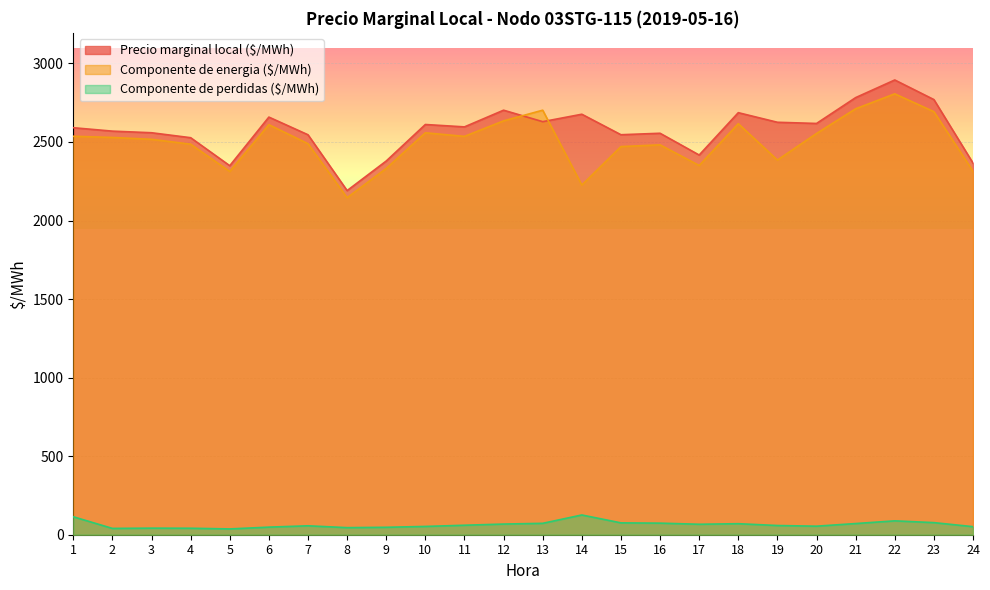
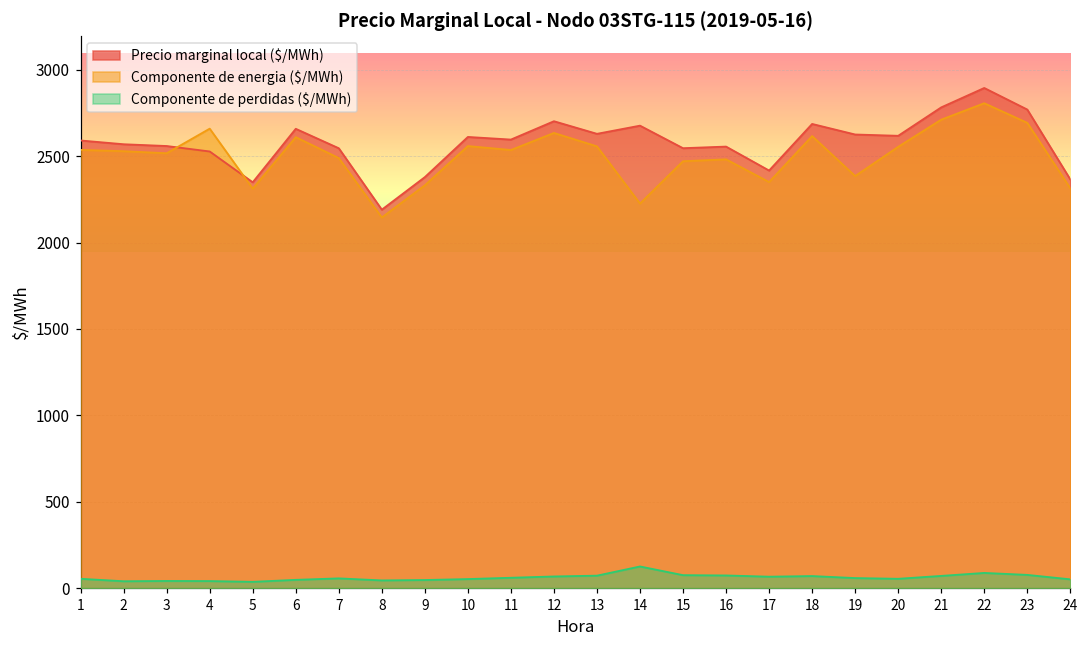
  {
    "Precio marginal local ($/MWh)": {
      "1": 2590,
      "2": 2570,
      "3": 2560,
      "4": 2530,
      "5": 2350,
      "6": 2660,
      "7": 2550,
      "8": 2190,
      "9": 2380,
      "10": 2610,
      "11": 2600,
      "12": 2700,
      "13": 2630,
      "14": 2680,
      "15": 2550,
      "16": 2560,
      "17": 2420,
      "18": 2690,
      "19": 2630,
      "20": 2620,
      "21": 2780,
      "22": 2890,
      "23": 2770,
      "24": 2370
    },
    "Componente de energia ($/MWh)": {
      "1": 2540,
      "2": 2530,
      "3": 2520,
-     "4": 2490,
+     "4": 2660,
      "5": 2310,
      "6": 2610,
      "7": 2490,
      "8": 2150,
      "9": 2330,
      "10": 2560,
      "11": 2540,
      "12": 2630,
-     "13": 2700,
+     "13": 2560,
      "14": 2230,
      "15": 2470,
      "16": 2480,
      "17": 2350,
      "18": 2620,
      "19": 2380,
      "20": 2550,
      "21": 2710,
      "22": 2810,
      "23": 2690,
      "24": 2310
    },
    "Componente de perdidas ($/MWh)": {
-     "1": 110,
+     "1": 50,
      "2": 40,
      "3": 40,
      "4": 40,
      "5": 40,
      "6": 50,
      "7": 60,
      "8": 50,
      "9": 50,
      "10": 50,
      "11": 60,
      "12": 70,
      "13": 70,
      "14": 130,
      "15": 80,
      "16": 70,
      "17": 70,
      "18": 70,
      "19": 60,
      "20": 50,
      "21": 70,
      "22": 90,
      "23": 80,
      "24": 50
    }
  }
